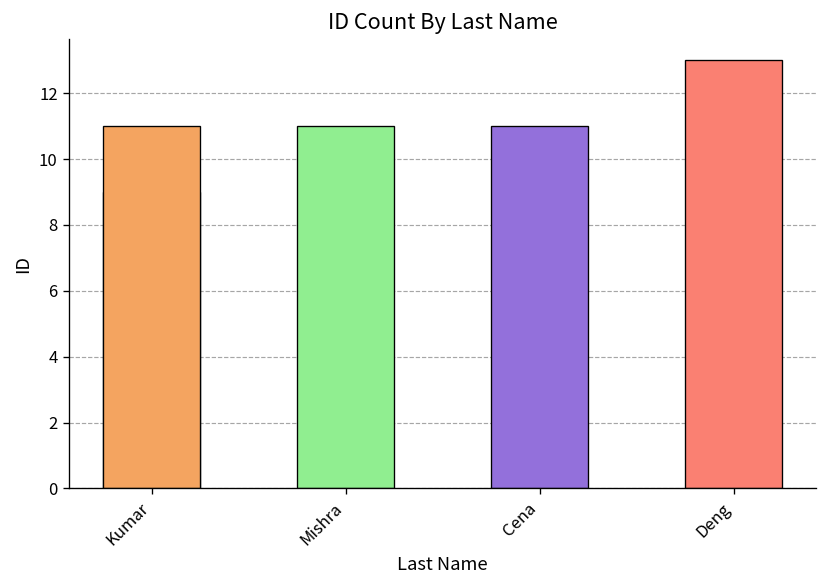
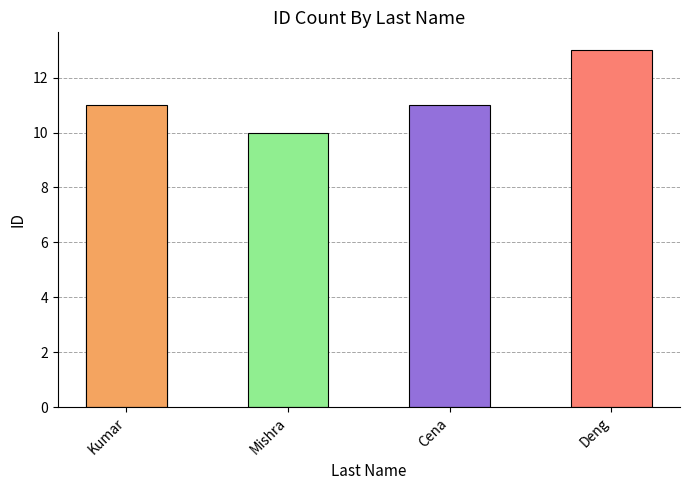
  {
-   "Mishra": 11,
+   "Mishra": 10,
    "Cena": 11,
    "Deng": 13
  }
